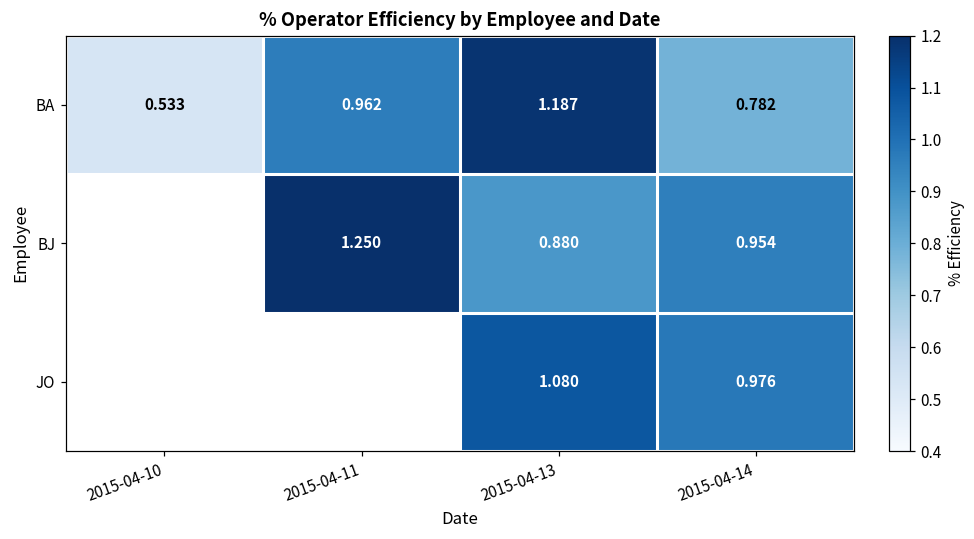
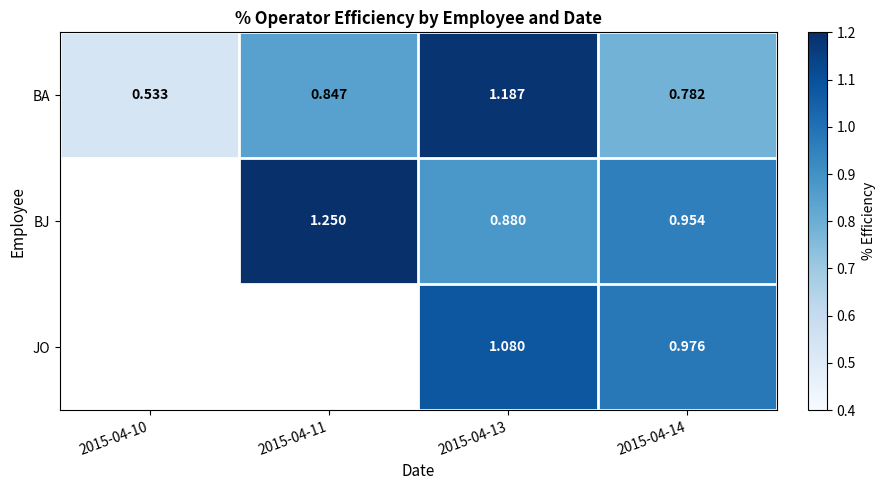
  {
    "BA": {
      "2015-04-10": 0.533,
-     "2015-04-11": 0.962,
+     "2015-04-11": 0.847,
      "2015-04-13": 1.187,
      "2015-04-14": 0.782
    },
    "BJ": {
      "2015-04-11": 1.250,
      "2015-04-13": 0.880,
      "2015-04-14": 0.954
    },
    "JO": {
      "2015-04-13": 1.080,
      "2015-04-14": 0.976
    }
  }
